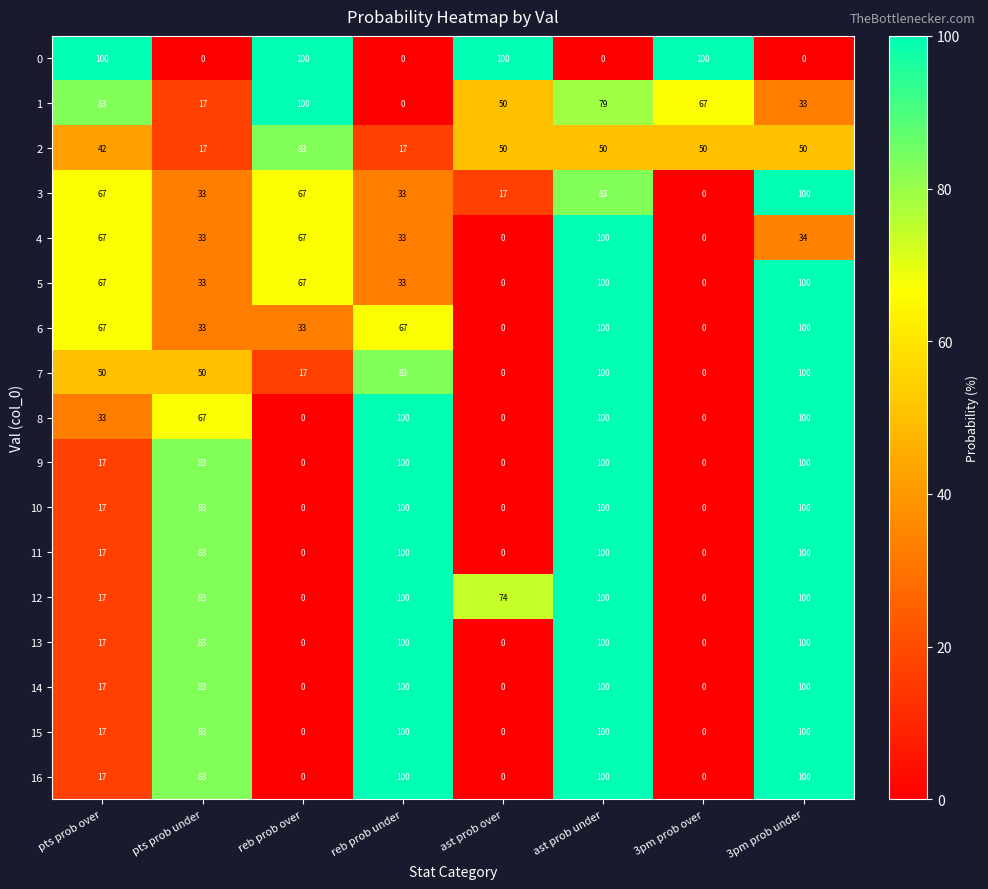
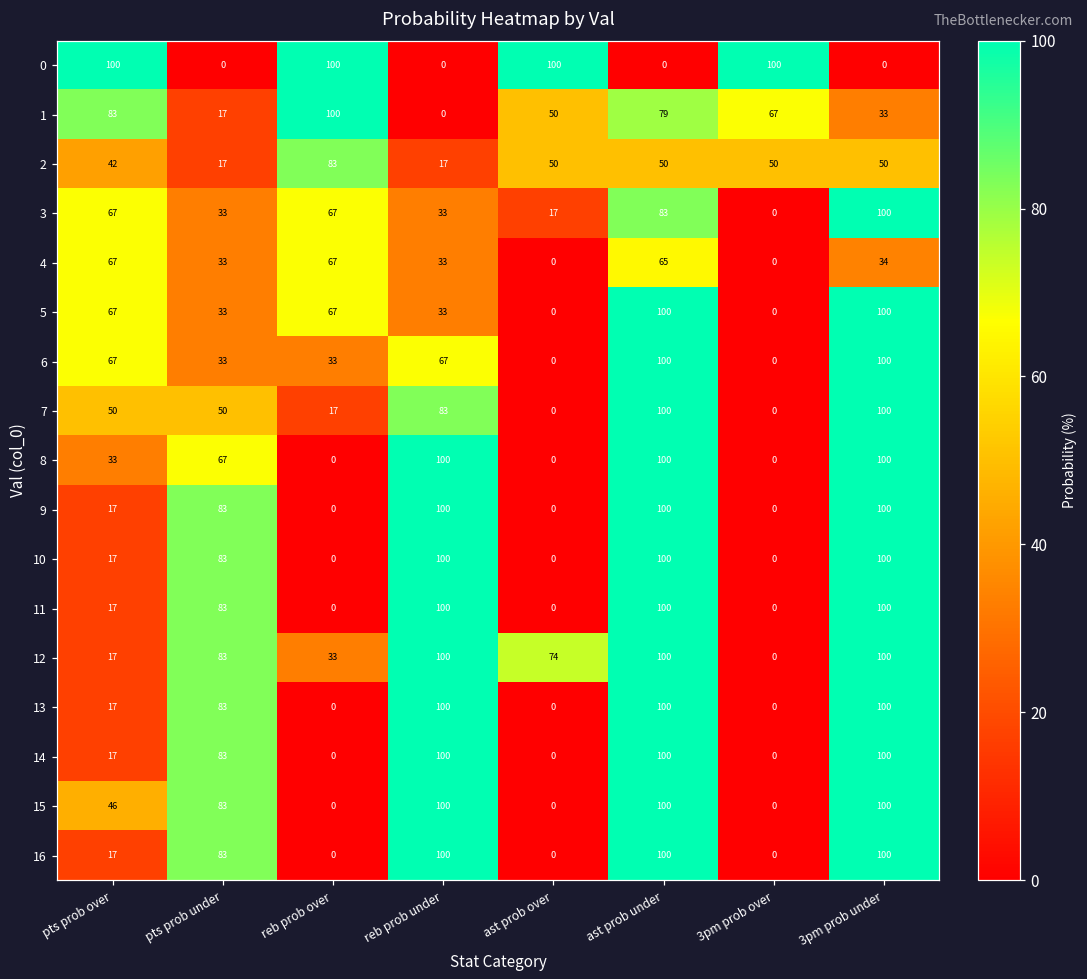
  {
    "0": {
      "pts prob over": 100,
      "pts prob under": 0,
      "reb prob over": 100,
      "reb prob under": 0,
      "ast prob over": 100,
      "ast prob under": 0,
      "3pm prob over": 100,
      "3pm prob under": 0
    },
    "1": {
      "pts prob over": 83,
      "pts prob under": 17,
      "reb prob over": 100,
      "reb prob under": 0,
      "ast prob over": 50,
      "ast prob under": 79,
      "3pm prob over": 67,
      "3pm prob under": 33
    },
    "2": {
      "pts prob over": 42,
      "pts prob under": 17,
      "reb prob over": 83,
      "reb prob under": 17,
      "ast prob over": 50,
      "ast prob under": 50,
      "3pm prob over": 50,
      "3pm prob under": 50
    },
    "3": {
      "pts prob over": 67,
      "pts prob under": 33,
      "reb prob over": 67,
      "reb prob under": 33,
      "ast prob over": 17,
      "ast prob under": 83,
      "3pm prob over": 0,
      "3pm prob under": 100
    },
    "4": {
      "pts prob over": 67,
      "pts prob under": 33,
      "reb prob over": 67,
      "reb prob under": 33,
      "ast prob over": 0,
-     "ast prob under": 100,
+     "ast prob under": 65,
      "3pm prob over": 0,
      "3pm prob under": 34
    },
    "5": {
      "pts prob over": 67,
      "pts prob under": 33,
      "reb prob over": 67,
      "reb prob under": 33,
      "ast prob over": 0,
      "ast prob under": 100,
      "3pm prob over": 0,
      "3pm prob under": 100
    },
    "6": {
      "pts prob over": 67,
      "pts prob under": 33,
      "reb prob over": 33,
      "reb prob under": 67,
      "ast prob over": 0,
      "ast prob under": 100,
      "3pm prob over": 0,
      "3pm prob under": 100
    },
    "7": {
      "pts prob over": 50,
      "pts prob under": 50,
      "reb prob over": 17,
      "reb prob under": 83,
      "ast prob over": 0,
      "ast prob under": 100,
      "3pm prob over": 0,
      "3pm prob under": 100
    },
    "8": {
      "pts prob over": 33,
      "pts prob under": 67,
      "reb prob over": 0,
      "reb prob under": 100,
      "ast prob over": 0,
      "ast prob under": 100,
      "3pm prob over": 0,
      "3pm prob under": 100
    },
    "9": {
      "pts prob over": 17,
      "pts prob under": 83,
      "reb prob over": 0,
      "reb prob under": 100,
      "ast prob over": 0,
      "ast prob under": 100,
      "3pm prob over": 0,
      "3pm prob under": 100
    },
    "10": {
      "pts prob over": 17,
      "pts prob under": 83,
      "reb prob over": 0,
      "reb prob under": 100,
      "ast prob over": 0,
      "ast prob under": 100,
      "3pm prob over": 0,
      "3pm prob under": 100
    },
    "11": {
      "pts prob over": 17,
      "pts prob under": 83,
      "reb prob over": 0,
      "reb prob under": 100,
      "ast prob over": 0,
      "ast prob under": 100,
      "3pm prob over": 0,
      "3pm prob under": 100
    },
    "12": {
      "pts prob over": 17,
      "pts prob under": 83,
-     "reb prob over": 0,
+     "reb prob over": 33,
      "reb prob under": 100,
      "ast prob over": 74,
      "ast prob under": 100,
      "3pm prob over": 0,
      "3pm prob under": 100
    },
    "13": {
      "pts prob over": 17,
      "pts prob under": 83,
      "reb prob over": 0,
      "reb prob under": 100,
      "ast prob over": 0,
      "ast prob under": 100,
      "3pm prob over": 0,
      "3pm prob under": 100
    },
    "14": {
      "pts prob over": 17,
      "pts prob under": 83,
      "reb prob over": 0,
      "reb prob under": 100,
      "ast prob over": 0,
      "ast prob under": 100,
      "3pm prob over": 0,
      "3pm prob under": 100
    },
    "15": {
-     "pts prob over": 17,
+     "pts prob over": 46,
      "pts prob under": 83,
      "reb prob over": 0,
      "reb prob under": 100,
      "ast prob over": 0,
      "ast prob under": 100,
      "3pm prob over": 0,
      "3pm prob under": 100
    },
    "16": {
      "pts prob over": 17,
      "pts prob under": 83,
      "reb prob over": 0,
      "reb prob under": 100,
      "ast prob over": 0,
      "ast prob under": 100,
      "3pm prob over": 0,
      "3pm prob under": 100
    }
  }
